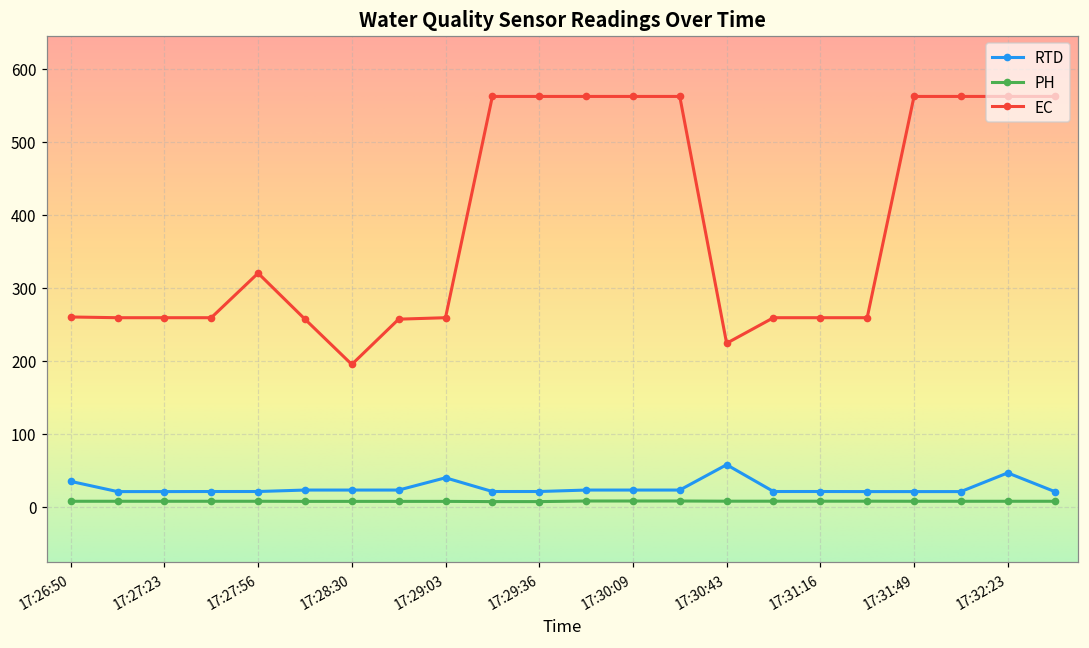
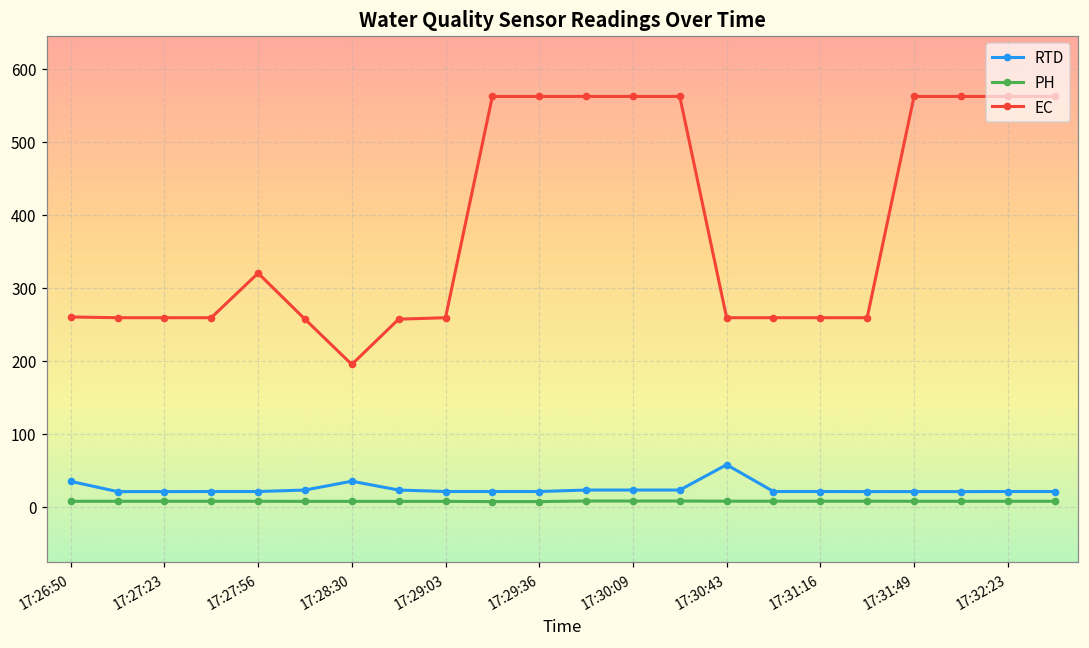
  {
    "RTD": {
      "17:26:50": 30,
      "17:27:23": 20,
      "17:27:56": 20,
-     "17:28:30": 20,
-     "17:29:03": 40,
+     "17:28:30": 40,
+     "17:29:03": 20,
      "17:29:36": 20,
      "17:30:09": 20,
      "17:30:43": 60,
      "17:31:16": 20,
      "17:31:49": 20,
-     "17:32:23": 50
+     "17:32:23": 20
    },
    "PH": {
      "17:26:50": 10,
      "17:27:23": 10,
      "17:27:56": 10,
      "17:28:30": 10,
      "17:29:03": 10,
      "17:29:36": 10,
      "17:30:09": 10,
      "17:30:43": 10,
      "17:31:16": 10,
      "17:31:49": 10,
      "17:32:23": 10
    },
    "EC": {
      "17:26:50": 260,
      "17:27:23": 260,
      "17:27:56": 320,
      "17:28:30": 200,
      "17:29:03": 260,
      "17:29:36": 560,
      "17:30:09": 560,
-     "17:30:43": 220,
+     "17:30:43": 260,
      "17:31:16": 260,
      "17:31:49": 560
    }
  }
